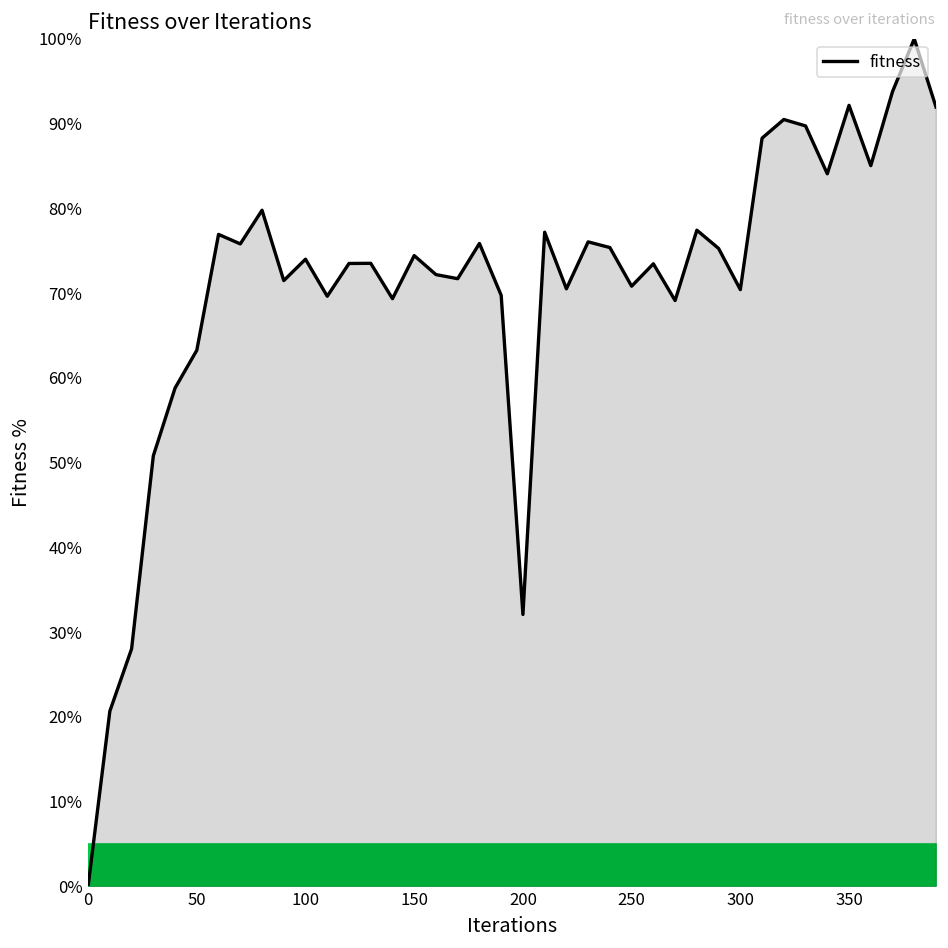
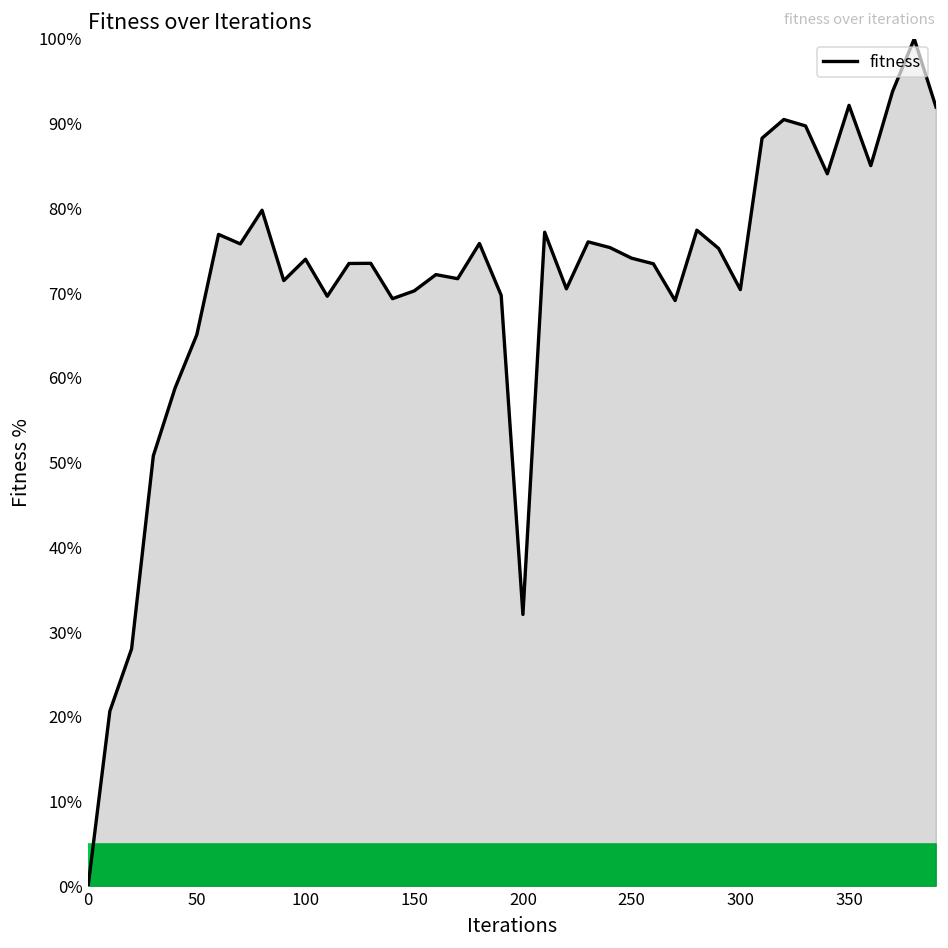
  {
    "fitness": {
      "0": "0%",
-     "50": "63%",
+     "50": "65%",
      "100": "74%",
-     "150": "74%",
+     "150": "70%",
      "200": "32%",
-     "250": "71%",
+     "250": "74%",
      "300": "70%",
      "350": "92%"
    }
  }
